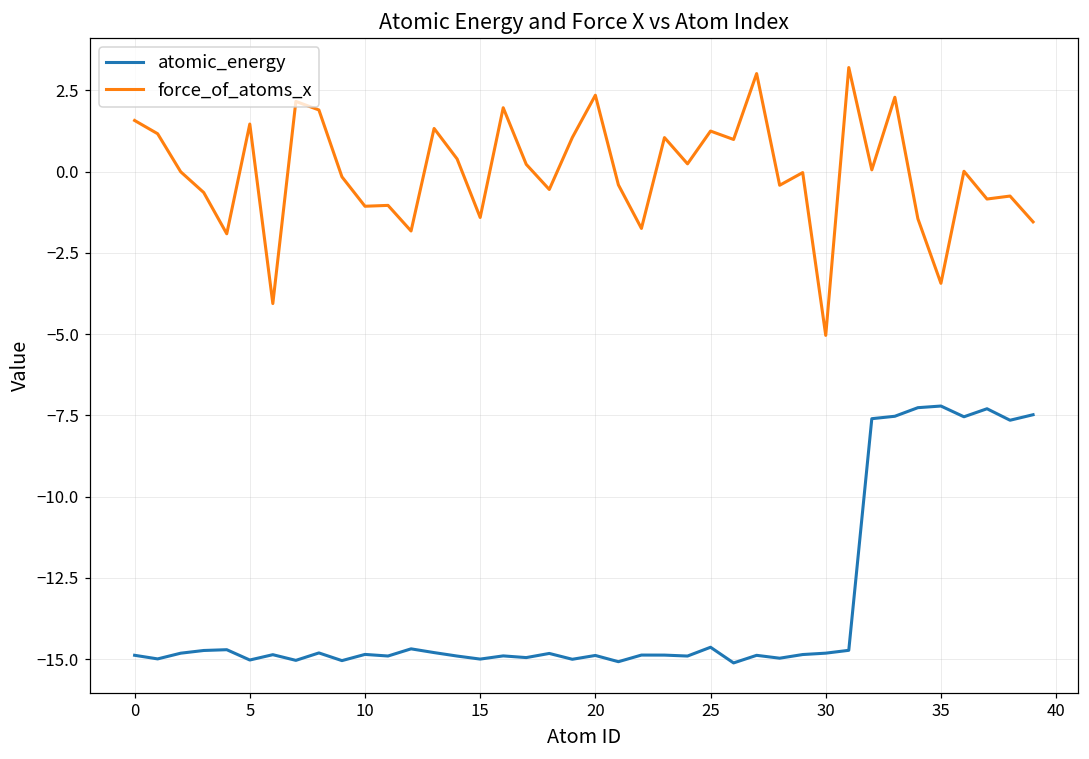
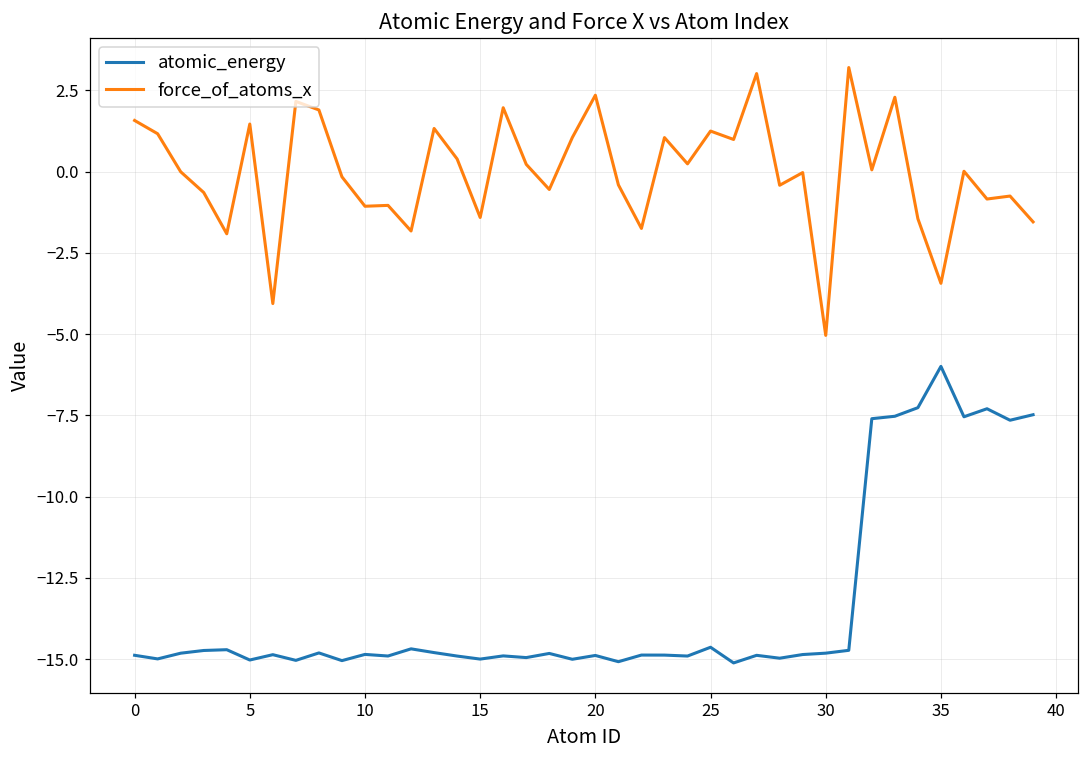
  {
    "atomic_energy": {
      "0": -14.9,
      "5": -15.0,
      "10": -14.9,
      "15": -15.0,
      "20": -14.9,
      "25": -14.6,
      "30": -14.8,
-     "35": -7.2
+     "35": -6.0
    },
    "force_of_atoms_x": {
      "0": 1.6,
      "5": 1.5,
      "10": -1.1,
      "15": -1.4,
      "20": 2.4,
      "25": 1.2,
      "30": -5.0,
      "35": -3.4
    }
  }
